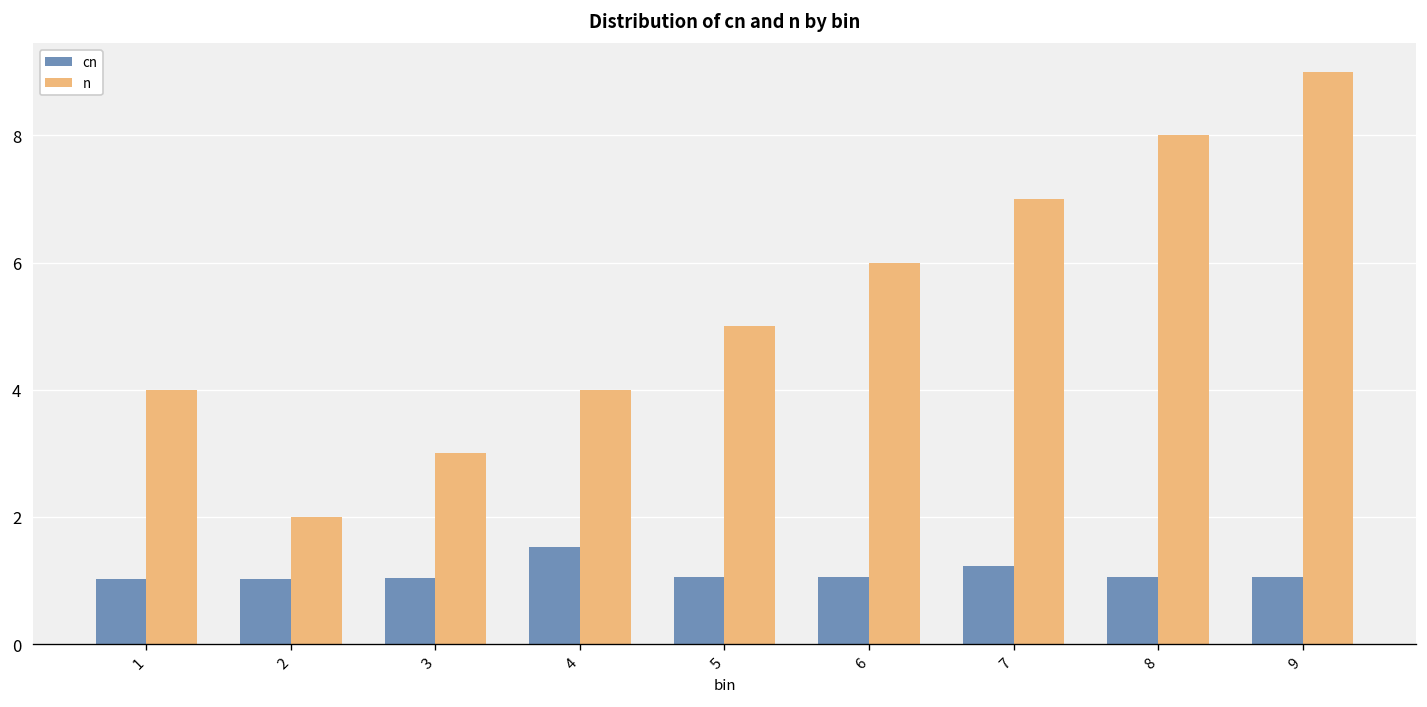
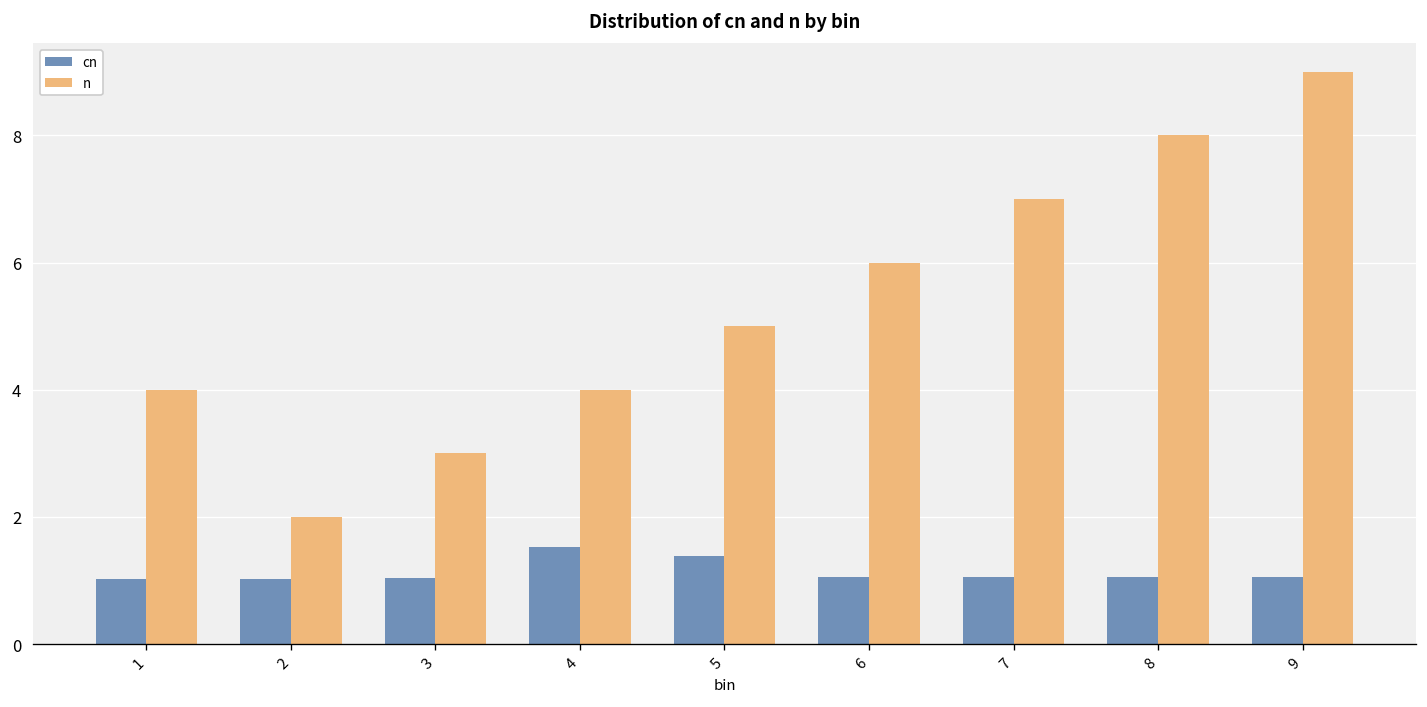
  {
    "cn": {
      "1": 1.0,
      "2": 1.0,
      "3": 1.0,
      "4": 1.5,
-     "5": 1.1,
+     "5": 1.4,
      "6": 1.1,
-     "7": 1.2,
+     "7": 1.1,
      "8": 1.0,
      "9": 1.1
    },
    "n": {
      "1": 4.0,
      "2": 2.0,
      "3": 3.0,
      "4": 4.0,
      "5": 5.0,
      "6": 6.0,
      "7": 7.0,
      "8": 8.0,
      "9": 9.0
    }
  }
